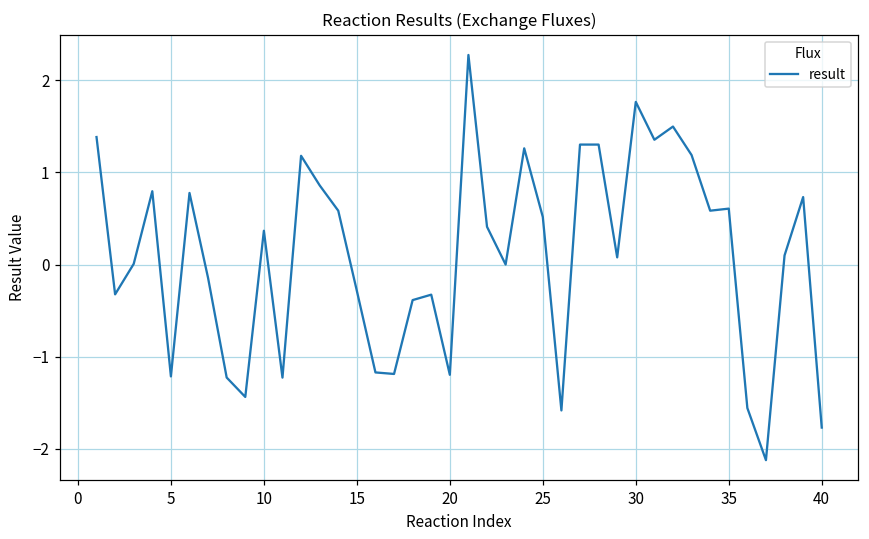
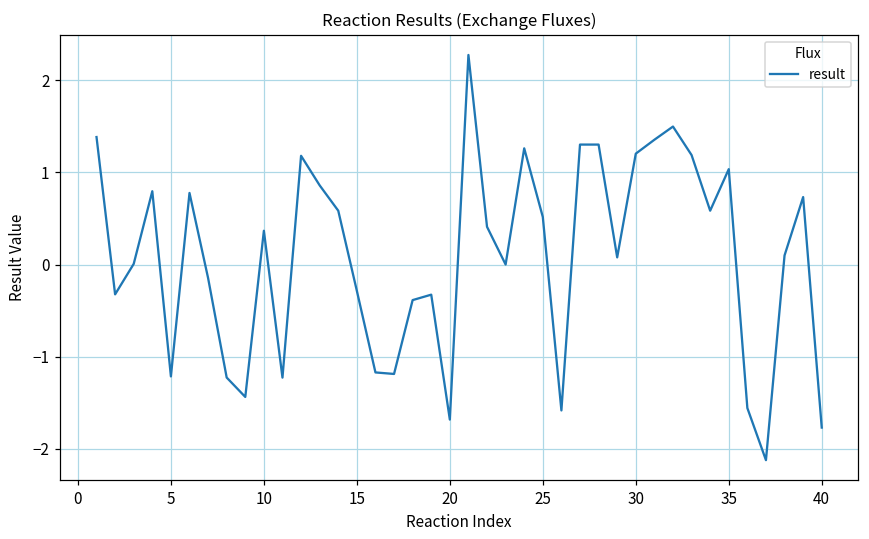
  {
    "5": -1.2,
    "10": 0.4,
    "15": -0.3,
-   "20": -1.2,
+   "20": -1.7,
    "25": 0.5,
-   "30": 1.8,
-   "35": 0.6,
+   "30": 1.2,
+   "35": 1.0,
    "40": -1.8
  }
